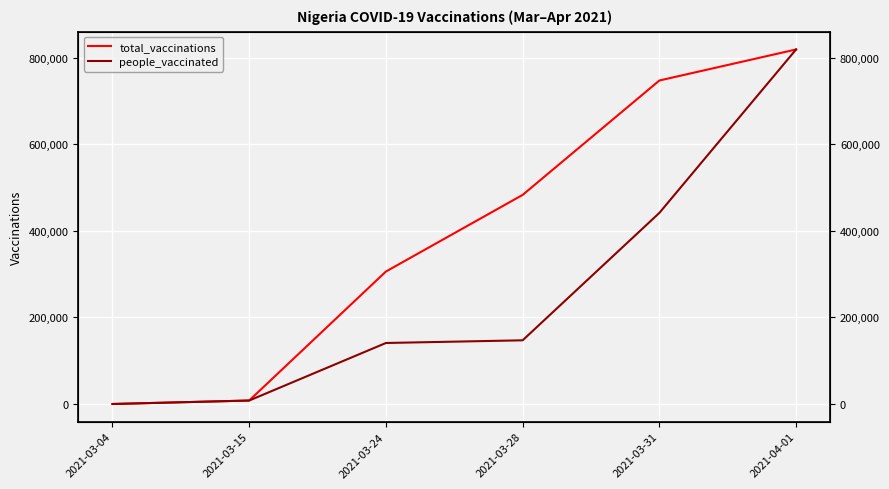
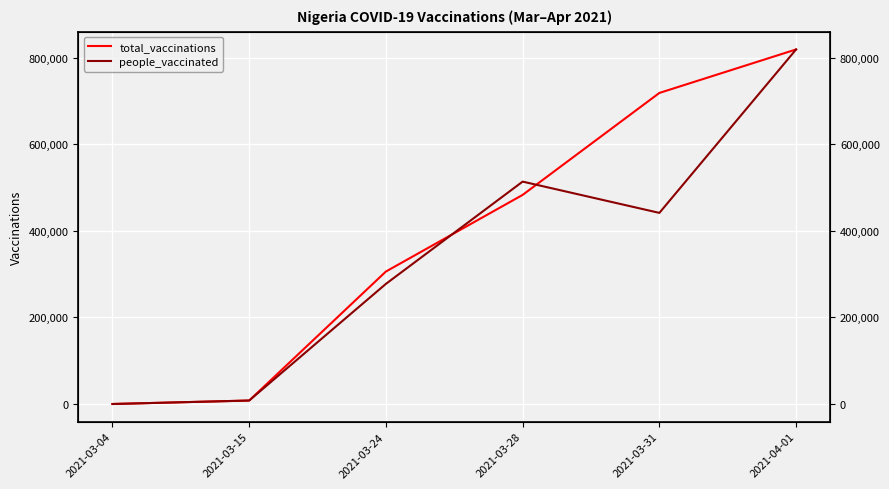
  {
    "total_vaccinations": {
      "2021-03-24": "310,000",
      "2021-03-28": "480,000",
-     "2021-03-31": "750,000"
+     "2021-03-31": "720,000"
    },
    "people_vaccinated": {
-     "2021-03-24": "140,000",
-     "2021-03-28": "150,000",
+     "2021-03-24": "280,000",
+     "2021-03-28": "510,000",
      "2021-03-31": "440,000"
    }
  }
